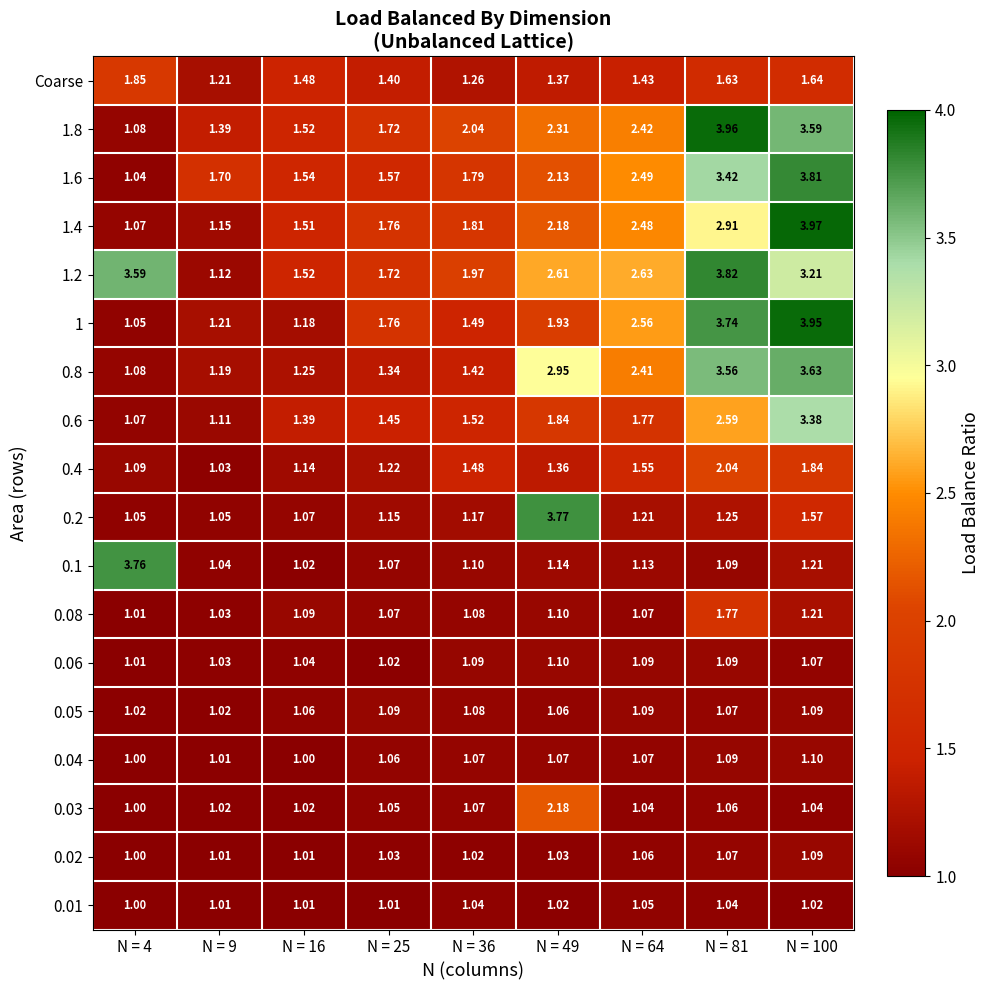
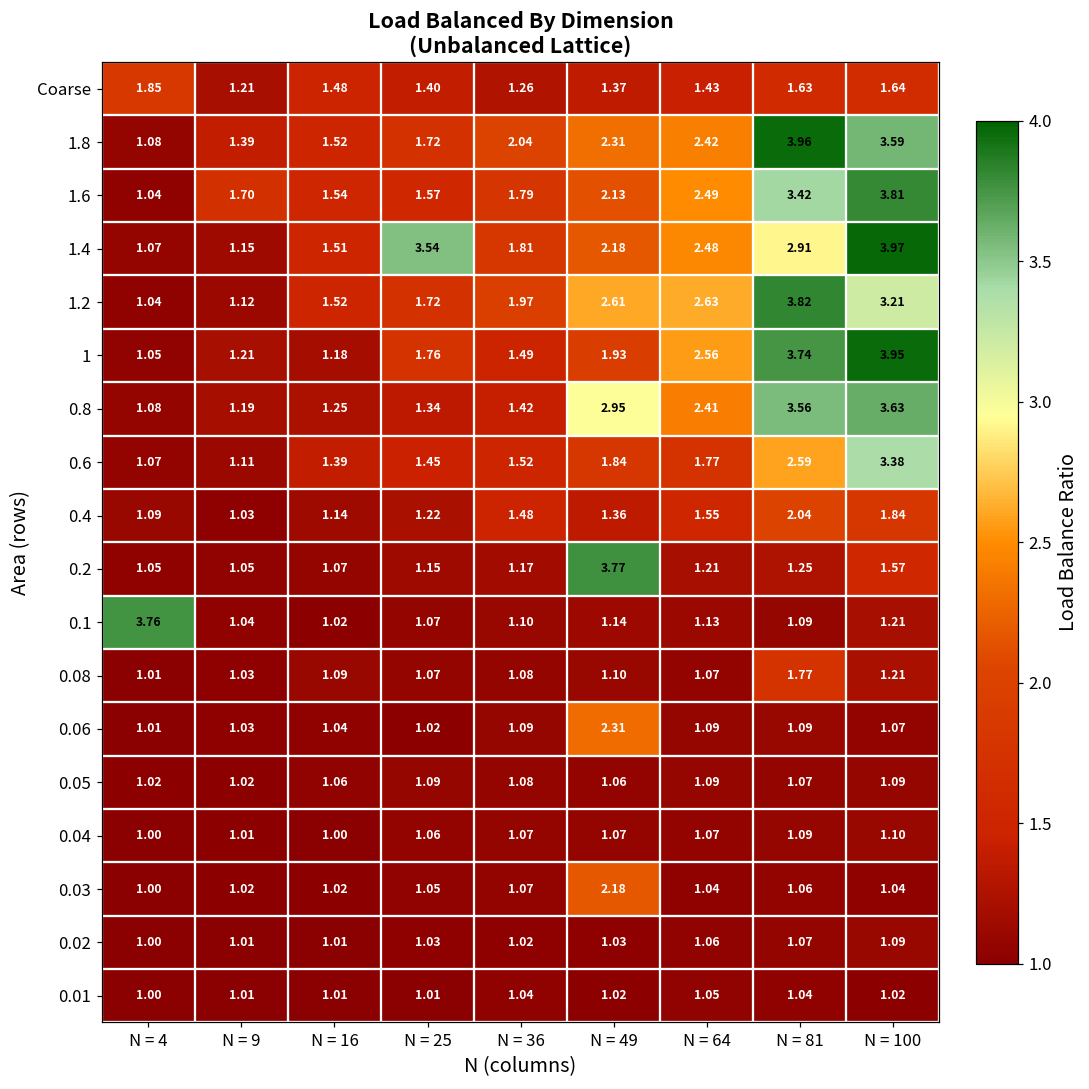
  {
    "Coarse": {
      "N = 4": 1.85,
      "N = 9": 1.21,
      "N = 16": 1.48,
      "N = 25": 1.40,
      "N = 36": 1.26,
      "N = 49": 1.37,
      "N = 64": 1.43,
      "N = 81": 1.63,
      "N = 100": 1.64
    },
    "1.8": {
      "N = 4": 1.08,
      "N = 9": 1.39,
      "N = 16": 1.52,
      "N = 25": 1.72,
      "N = 36": 2.04,
      "N = 49": 2.31,
      "N = 64": 2.42,
      "N = 81": 3.96,
      "N = 100": 3.59
    },
    "1.6": {
      "N = 4": 1.04,
      "N = 9": 1.70,
      "N = 16": 1.54,
      "N = 25": 1.57,
      "N = 36": 1.79,
      "N = 49": 2.13,
      "N = 64": 2.49,
      "N = 81": 3.42,
      "N = 100": 3.81
    },
    "1.4": {
      "N = 4": 1.07,
      "N = 9": 1.15,
      "N = 16": 1.51,
-     "N = 25": 1.76,
+     "N = 25": 3.54,
      "N = 36": 1.81,
      "N = 49": 2.18,
      "N = 64": 2.48,
      "N = 81": 2.91,
      "N = 100": 3.97
    },
    "1.2": {
-     "N = 4": 3.59,
+     "N = 4": 1.04,
      "N = 9": 1.12,
      "N = 16": 1.52,
      "N = 25": 1.72,
      "N = 36": 1.97,
      "N = 49": 2.61,
      "N = 64": 2.63,
      "N = 81": 3.82,
      "N = 100": 3.21
    },
    "1": {
      "N = 4": 1.05,
      "N = 9": 1.21,
      "N = 16": 1.18,
      "N = 25": 1.76,
      "N = 36": 1.49,
      "N = 49": 1.93,
      "N = 64": 2.56,
      "N = 81": 3.74,
      "N = 100": 3.95
    },
    "0.8": {
      "N = 4": 1.08,
      "N = 9": 1.19,
      "N = 16": 1.25,
      "N = 25": 1.34,
      "N = 36": 1.42,
      "N = 49": 2.95,
      "N = 64": 2.41,
      "N = 81": 3.56,
      "N = 100": 3.63
    },
    "0.6": {
      "N = 4": 1.07,
      "N = 9": 1.11,
      "N = 16": 1.39,
      "N = 25": 1.45,
      "N = 36": 1.52,
      "N = 49": 1.84,
      "N = 64": 1.77,
      "N = 81": 2.59,
      "N = 100": 3.38
    },
    "0.4": {
      "N = 4": 1.09,
      "N = 9": 1.03,
      "N = 16": 1.14,
      "N = 25": 1.22,
      "N = 36": 1.48,
      "N = 49": 1.36,
      "N = 64": 1.55,
      "N = 81": 2.04,
      "N = 100": 1.84
    },
    "0.2": {
      "N = 4": 1.05,
      "N = 9": 1.05,
      "N = 16": 1.07,
      "N = 25": 1.15,
      "N = 36": 1.17,
      "N = 49": 3.77,
      "N = 64": 1.21,
      "N = 81": 1.25,
      "N = 100": 1.57
    },
    "0.1": {
      "N = 4": 3.76,
      "N = 9": 1.04,
      "N = 16": 1.02,
      "N = 25": 1.07,
      "N = 36": 1.10,
      "N = 49": 1.14,
      "N = 64": 1.13,
      "N = 81": 1.09,
      "N = 100": 1.21
    },
    "0.08": {
      "N = 4": 1.01,
      "N = 9": 1.03,
      "N = 16": 1.09,
      "N = 25": 1.07,
      "N = 36": 1.08,
      "N = 49": 1.10,
      "N = 64": 1.07,
      "N = 81": 1.77,
      "N = 100": 1.21
    },
    "0.06": {
      "N = 4": 1.01,
      "N = 9": 1.03,
      "N = 16": 1.04,
      "N = 25": 1.02,
      "N = 36": 1.09,
-     "N = 49": 1.10,
+     "N = 49": 2.31,
      "N = 64": 1.09,
      "N = 81": 1.09,
      "N = 100": 1.07
    },
    "0.05": {
      "N = 4": 1.02,
      "N = 9": 1.02,
      "N = 16": 1.06,
      "N = 25": 1.09,
      "N = 36": 1.08,
      "N = 49": 1.06,
      "N = 64": 1.09,
      "N = 81": 1.07,
      "N = 100": 1.09
    },
    "0.04": {
      "N = 4": 1.00,
      "N = 9": 1.01,
      "N = 16": 1.00,
      "N = 25": 1.06,
      "N = 36": 1.07,
      "N = 49": 1.07,
      "N = 64": 1.07,
      "N = 81": 1.09,
      "N = 100": 1.10
    },
    "0.03": {
      "N = 4": 1.00,
      "N = 9": 1.02,
      "N = 16": 1.02,
      "N = 25": 1.05,
      "N = 36": 1.07,
      "N = 49": 2.18,
      "N = 64": 1.04,
      "N = 81": 1.06,
      "N = 100": 1.04
    },
    "0.02": {
      "N = 4": 1.00,
      "N = 9": 1.01,
      "N = 16": 1.01,
      "N = 25": 1.03,
      "N = 36": 1.02,
      "N = 49": 1.03,
      "N = 64": 1.06,
      "N = 81": 1.07,
      "N = 100": 1.09
    },
    "0.01": {
      "N = 4": 1.00,
      "N = 9": 1.01,
      "N = 16": 1.01,
      "N = 25": 1.01,
      "N = 36": 1.04,
      "N = 49": 1.02,
      "N = 64": 1.05,
      "N = 81": 1.04,
      "N = 100": 1.02
    }
  }
